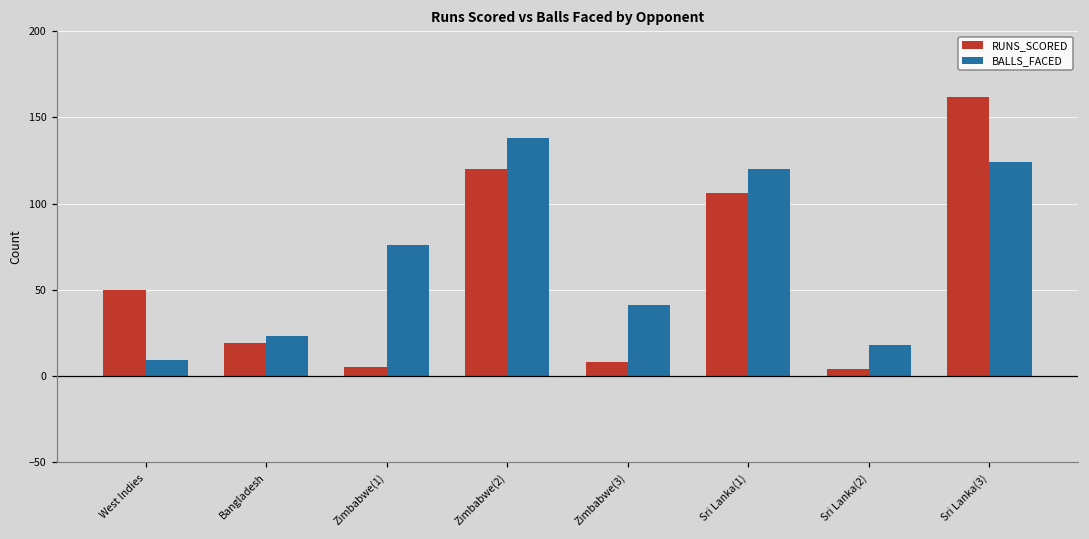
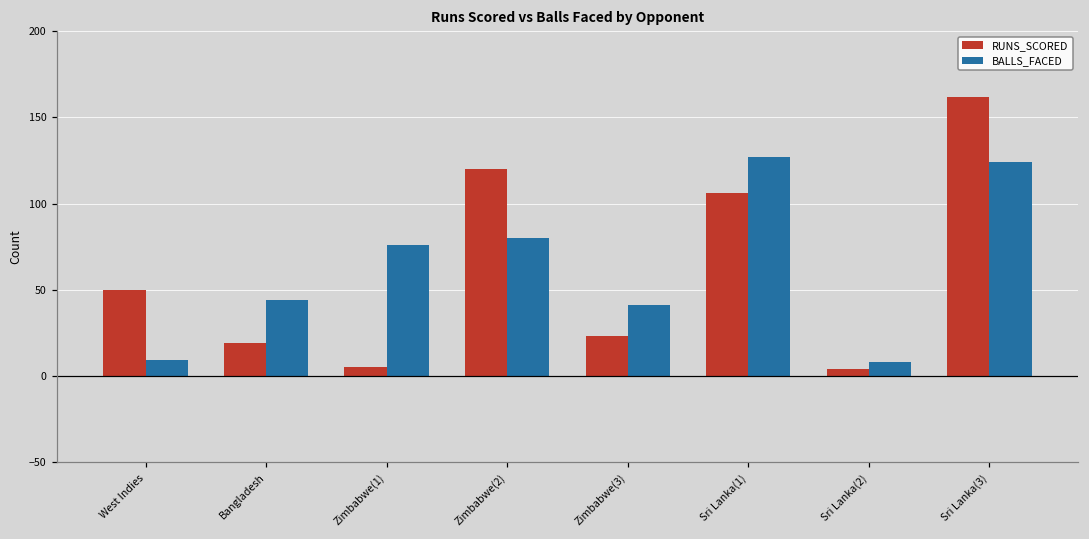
  {
    "RUNS_SCORED": {
      "West Indies": 50,
      "Bangladesh": 19,
      "Zimbabwe(1)": 5,
      "Zimbabwe(2)": 120,
-     "Zimbabwe(3)": 8,
+     "Zimbabwe(3)": 23,
      "Sri Lanka(1)": 106,
      "Sri Lanka(2)": 4,
      "Sri Lanka(3)": 162
    },
    "BALLS_FACED": {
      "West Indies": 9,
-     "Bangladesh": 23,
+     "Bangladesh": 44,
      "Zimbabwe(1)": 76,
-     "Zimbabwe(2)": 138,
+     "Zimbabwe(2)": 80,
      "Zimbabwe(3)": 41,
-     "Sri Lanka(1)": 120,
-     "Sri Lanka(2)": 18,
+     "Sri Lanka(1)": 127,
+     "Sri Lanka(2)": 8,
      "Sri Lanka(3)": 124
    }
  }
